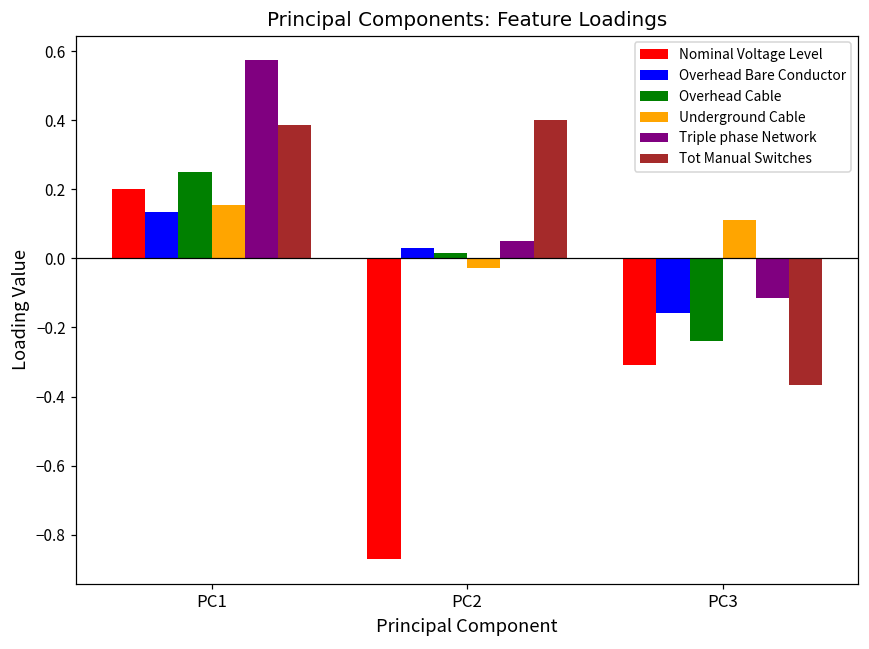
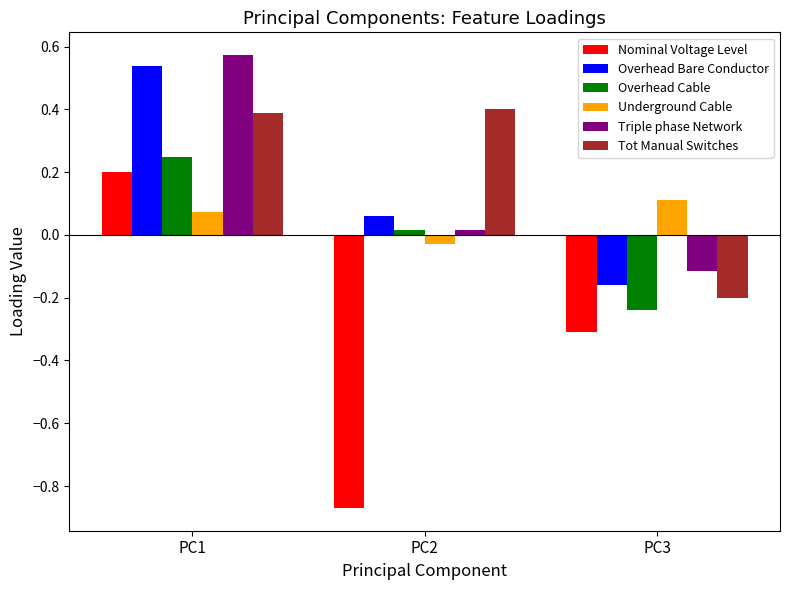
  {
    "Nominal Voltage Level": {
      "PC1": 0.20,
      "PC2": -0.87,
      "PC3": -0.31
    },
    "Overhead Bare Conductor": {
-     "PC1": 0.14,
-     "PC2": 0.03,
+     "PC1": 0.54,
+     "PC2": 0.06,
      "PC3": -0.16
    },
    "Overhead Cable": {
      "PC1": 0.25,
      "PC2": 0.02,
      "PC3": -0.24
    },
    "Underground Cable": {
-     "PC1": 0.15,
+     "PC1": 0.07,
      "PC2": -0.03,
      "PC3": 0.11
    },
    "Triple phase Network": {
      "PC1": 0.57,
-     "PC2": 0.05,
+     "PC2": 0.02,
      "PC3": -0.12
    },
    "Tot Manual Switches": {
      "PC1": 0.39,
      "PC2": 0.40,
-     "PC3": -0.37
+     "PC3": -0.20
    }
  }
